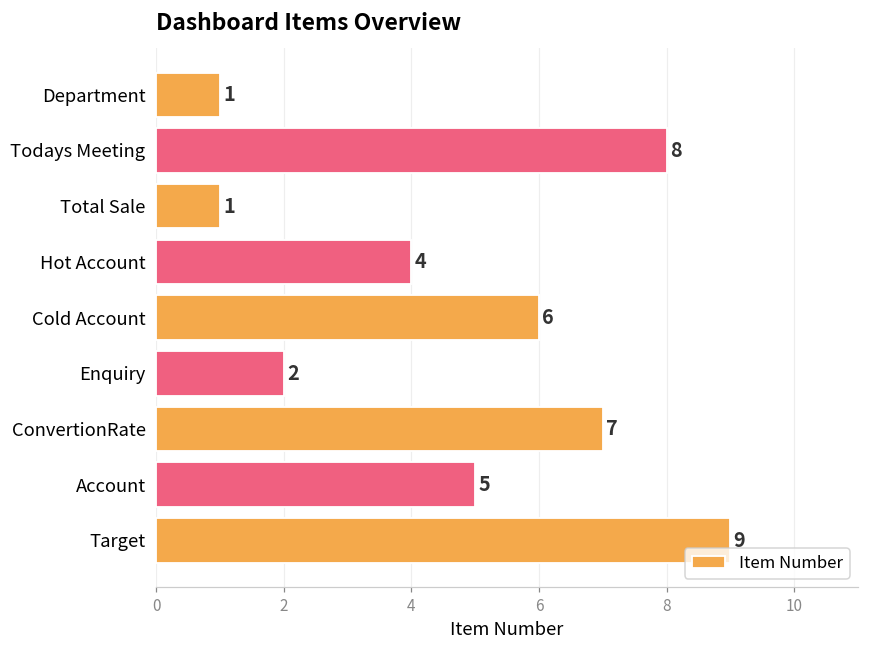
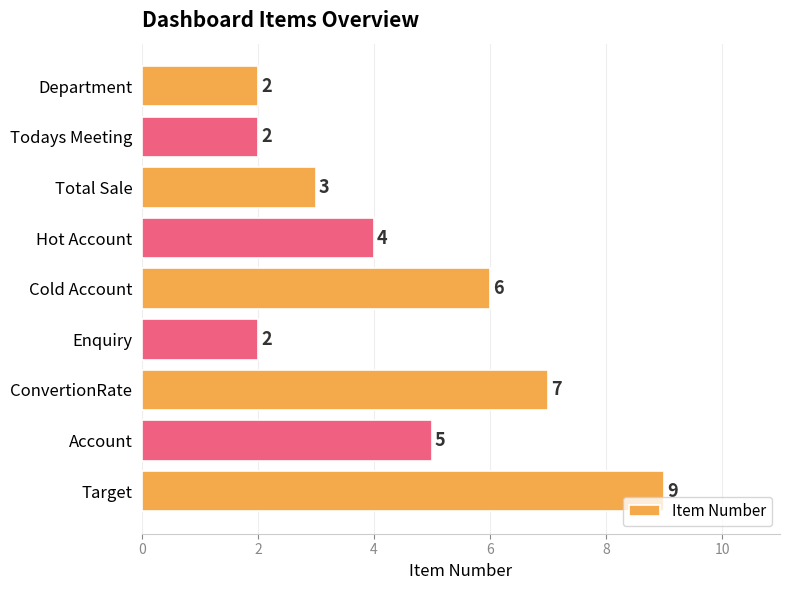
  {
-   "Department": 1,
-   "Todays Meeting": 8,
-   "Total Sale": 1,
+   "Department": 2,
+   "Todays Meeting": 2,
+   "Total Sale": 3,
    "Hot Account": 4,
    "Cold Account": 6,
    "Enquiry": 2,
    "ConvertionRate": 7,
    "Account": 5
  }
